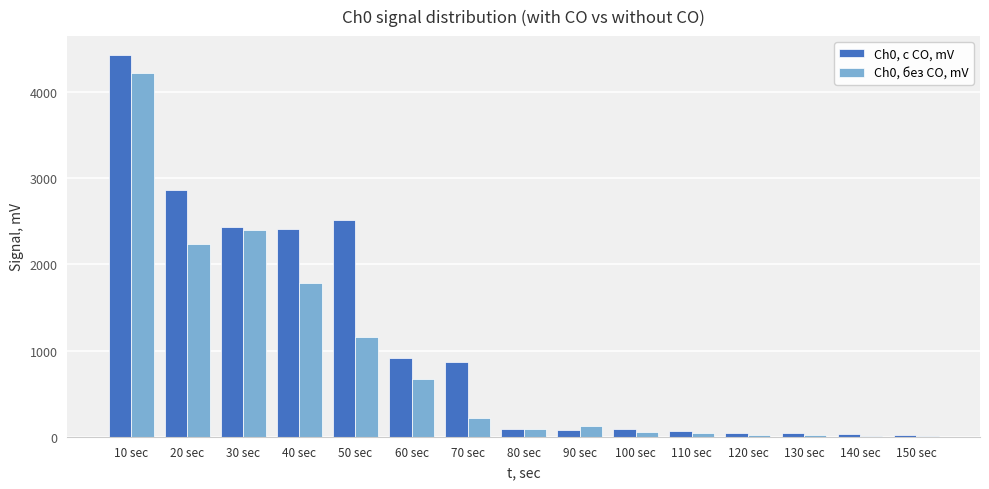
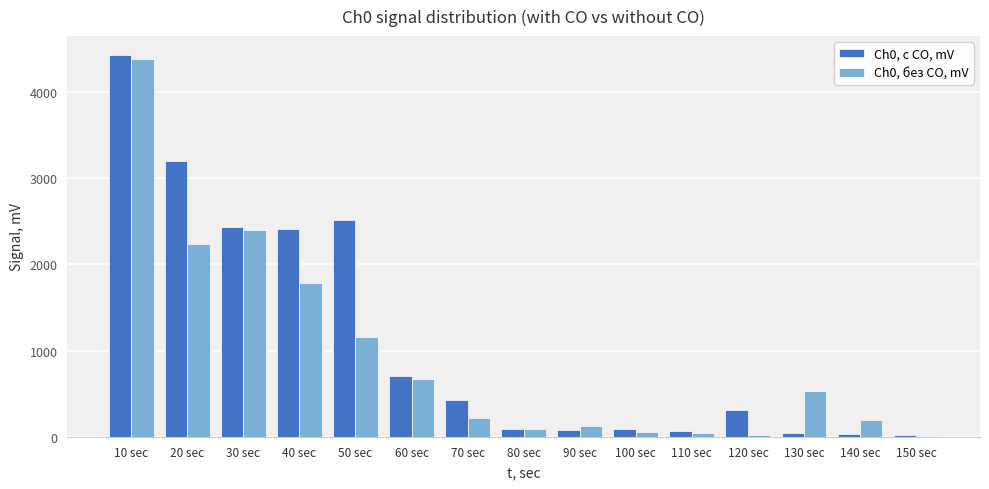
  {
    "Ch0, с СО, mV": {
      "10 sec": 4400,
-     "20 sec": 2900,
+     "20 sec": 3200,
      "30 sec": 2400,
      "40 sec": 2400,
      "50 sec": 2500,
-     "60 sec": 900,
-     "70 sec": 900,
+     "60 sec": 700,
+     "70 sec": 400,
      "80 sec": 100,
      "90 sec": 100,
      "100 sec": 100,
      "110 sec": 100,
-     "120 sec": 0,
+     "120 sec": 300,
      "130 sec": 0
    },
    "Ch0, без CO, mV": {
-     "10 sec": 4200,
+     "10 sec": 4400,
      "20 sec": 2200,
      "30 sec": 2400,
      "40 sec": 1800,
      "50 sec": 1200,
      "60 sec": 700,
      "70 sec": 200,
      "80 sec": 100,
      "90 sec": 100,
      "100 sec": 100,
      "110 sec": 0,
-     "130 sec": 0,
-     "140 sec": 0
+     "130 sec": 500,
+     "140 sec": 200
    }
  }
